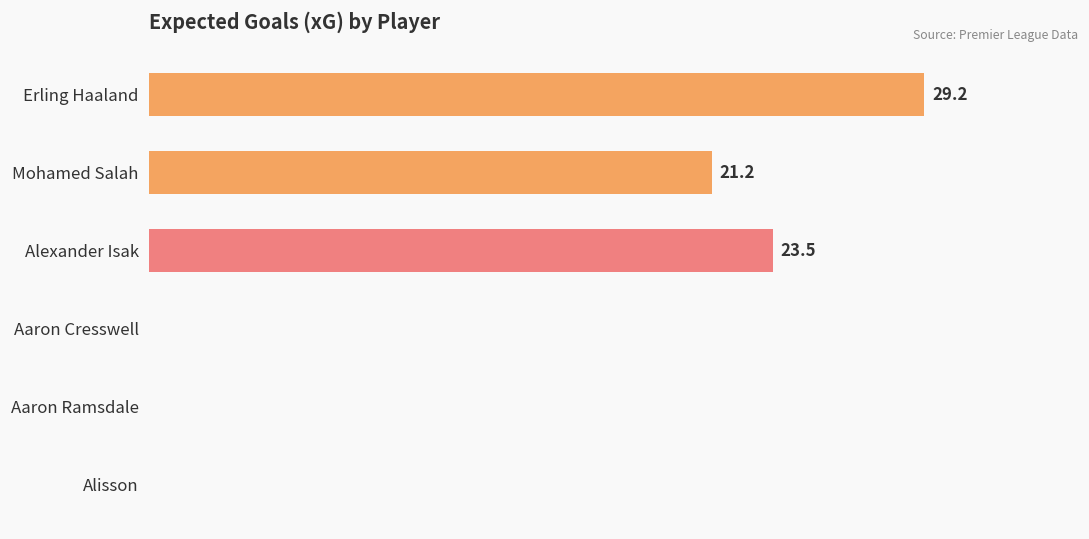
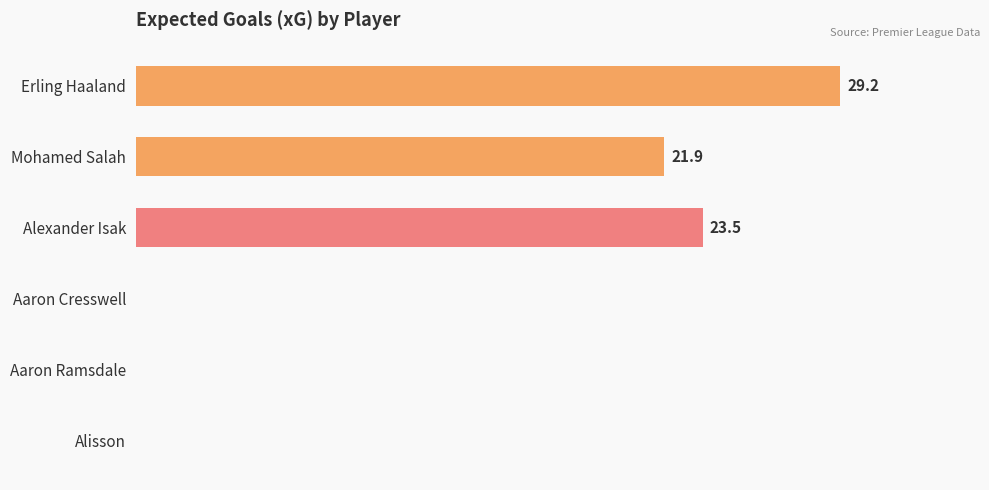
  {
    "Erling Haaland": 29.2,
-   "Mohamed Salah": 21.2,
+   "Mohamed Salah": 21.9,
    "Alexander Isak": 23.5
  }
